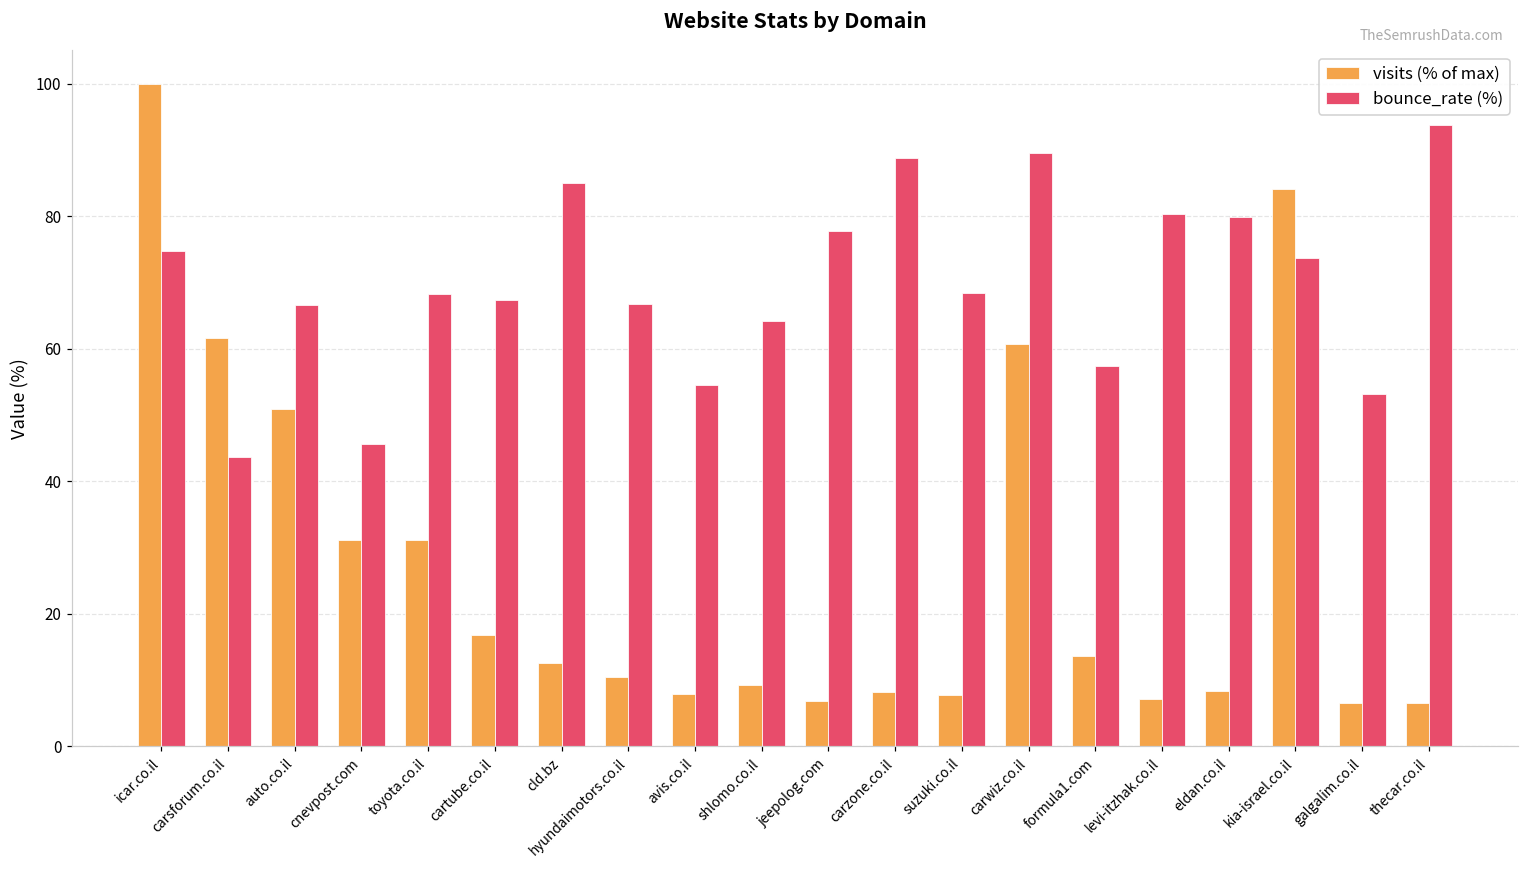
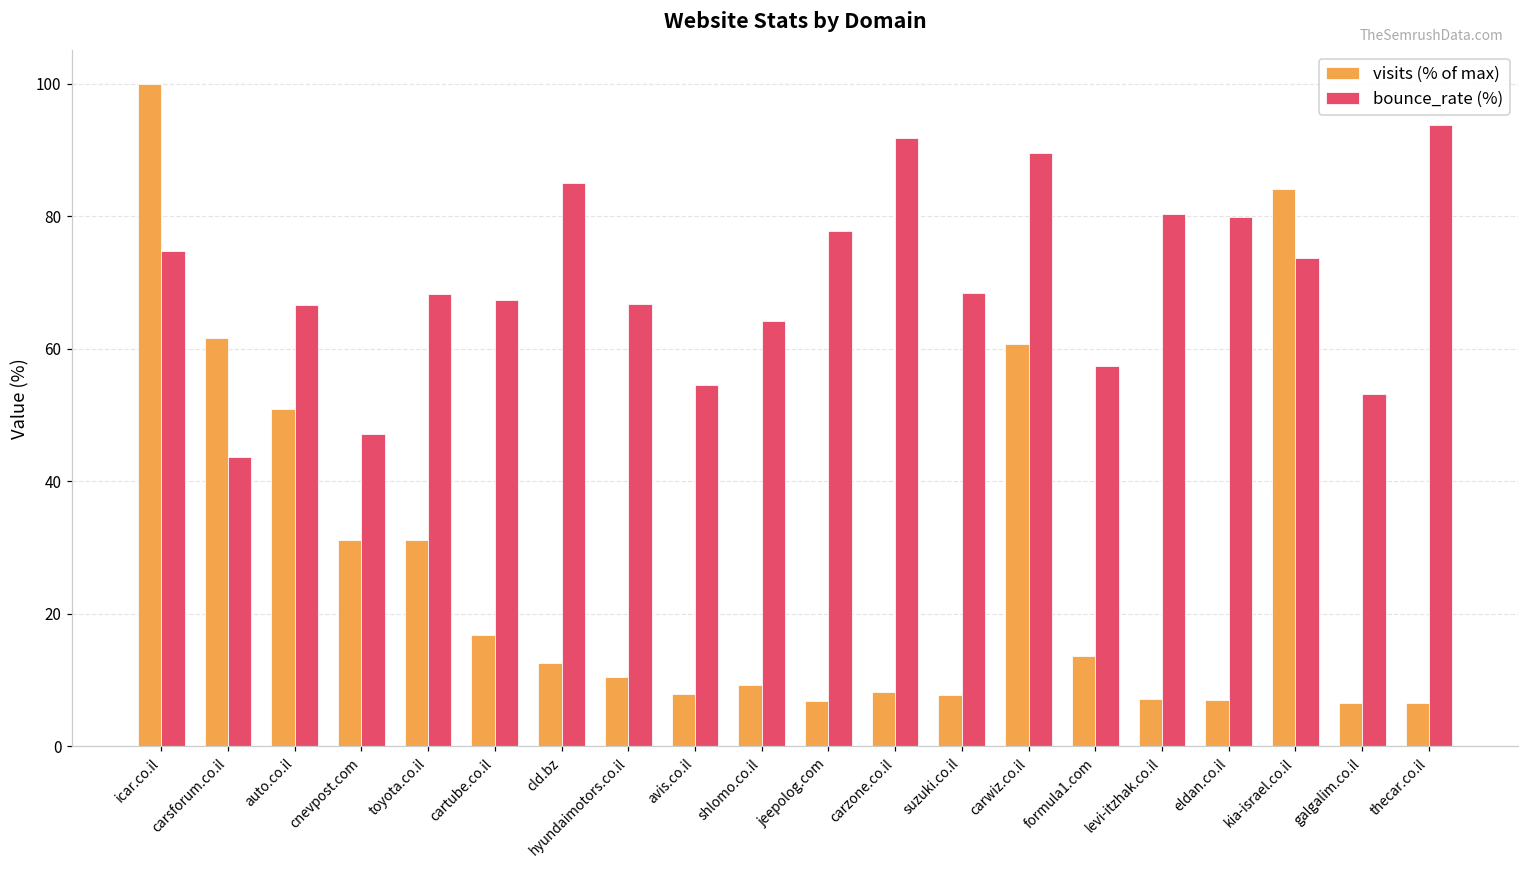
  {
    "visits (% of max)": {
      "icar.co.il": 100,
      "carsforum.co.il": 62,
      "auto.co.il": 51,
      "cnevpost.com": 31,
      "toyota.co.il": 31,
      "cartube.co.il": 17,
      "cld.bz": 12,
      "hyundaimotors.co.il": 10,
      "avis.co.il": 8,
      "shlomo.co.il": 9,
      "jeepolog.com": 7,
      "carzone.co.il": 8,
      "suzuki.co.il": 8,
      "carwiz.co.il": 61,
      "formula1.com": 14,
      "levi-itzhak.co.il": 7,
-     "eldan.co.il": 8,
+     "eldan.co.il": 7,
      "kia-israel.co.il": 84,
      "galgalim.co.il": 7,
      "thecar.co.il": 6
    },
    "bounce_rate (%)": {
      "icar.co.il": 75,
      "carsforum.co.il": 44,
      "auto.co.il": 67,
-     "cnevpost.com": 46,
+     "cnevpost.com": 47,
      "toyota.co.il": 68,
      "cartube.co.il": 67,
      "cld.bz": 85,
      "hyundaimotors.co.il": 67,
      "avis.co.il": 55,
      "shlomo.co.il": 64,
      "jeepolog.com": 78,
-     "carzone.co.il": 89,
+     "carzone.co.il": 92,
      "suzuki.co.il": 68,
      "carwiz.co.il": 90,
      "formula1.com": 57,
      "levi-itzhak.co.il": 80,
      "eldan.co.il": 80,
      "kia-israel.co.il": 74,
      "galgalim.co.il": 53,
      "thecar.co.il": 94
    }
  }
